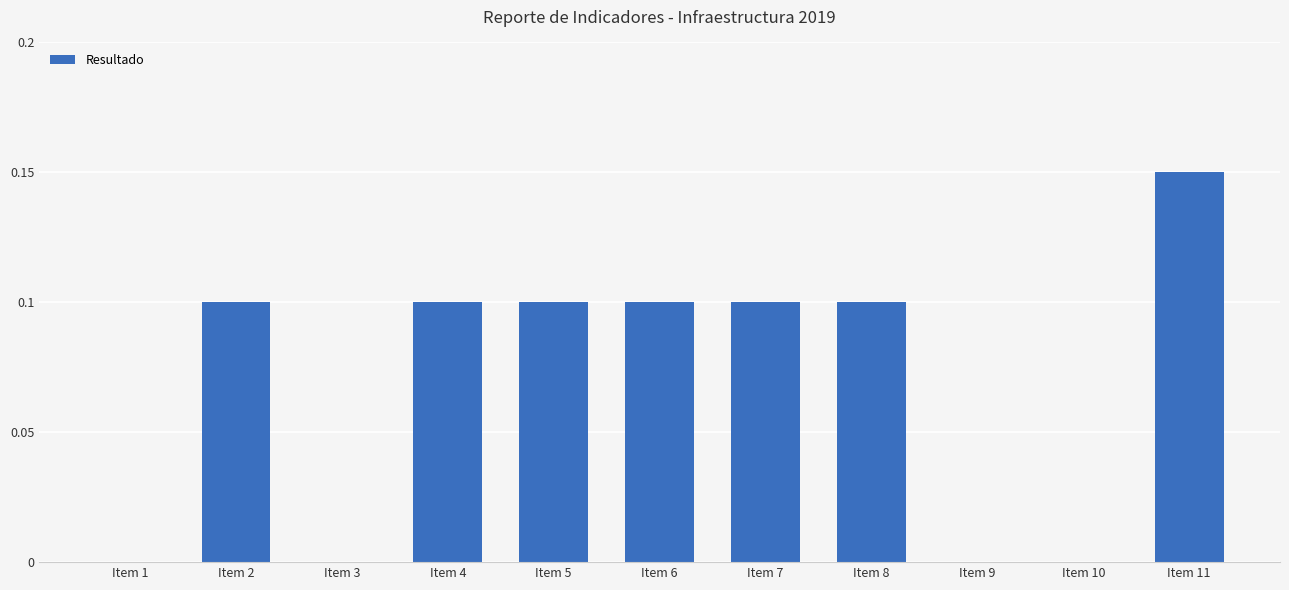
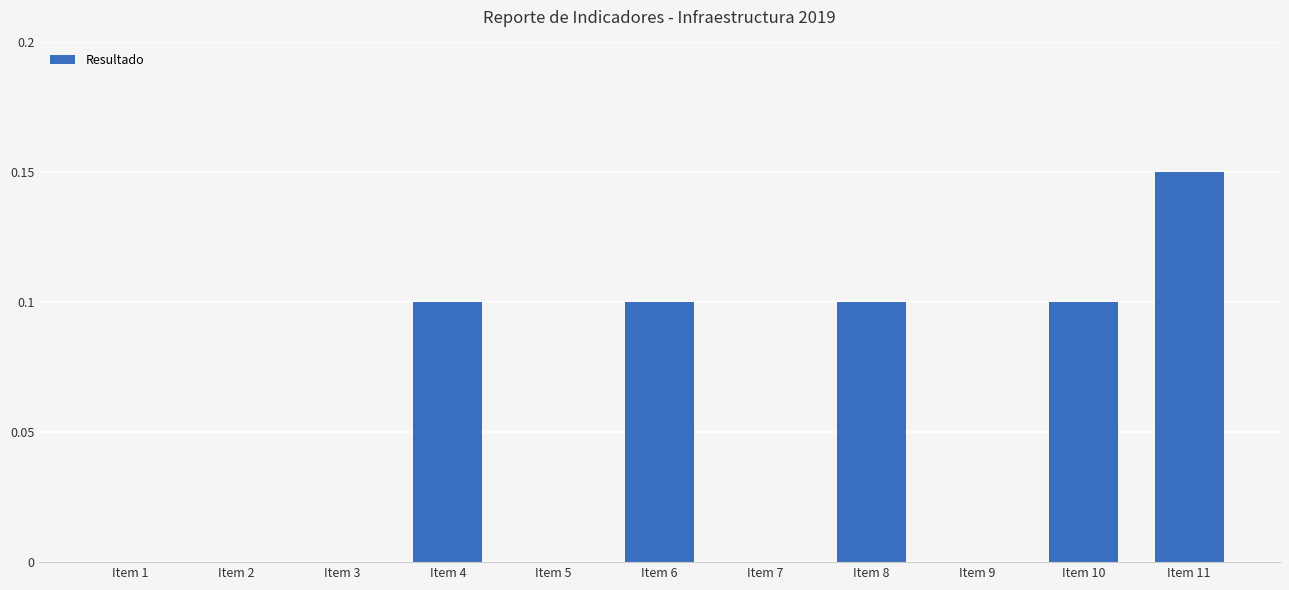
  {
    "Item 1": 0.0,
-   "Item 2": 0.1,
+   "Item 2": 0.0,
    "Item 3": 0.0,
    "Item 4": 0.1,
-   "Item 5": 0.1,
+   "Item 5": 0.0,
    "Item 6": 0.1,
-   "Item 7": 0.1,
+   "Item 7": 0.0,
    "Item 8": 0.1,
    "Item 9": 0.0,
-   "Item 10": 0.0,
+   "Item 10": 0.1,
    "Item 11": 0.150
  }
